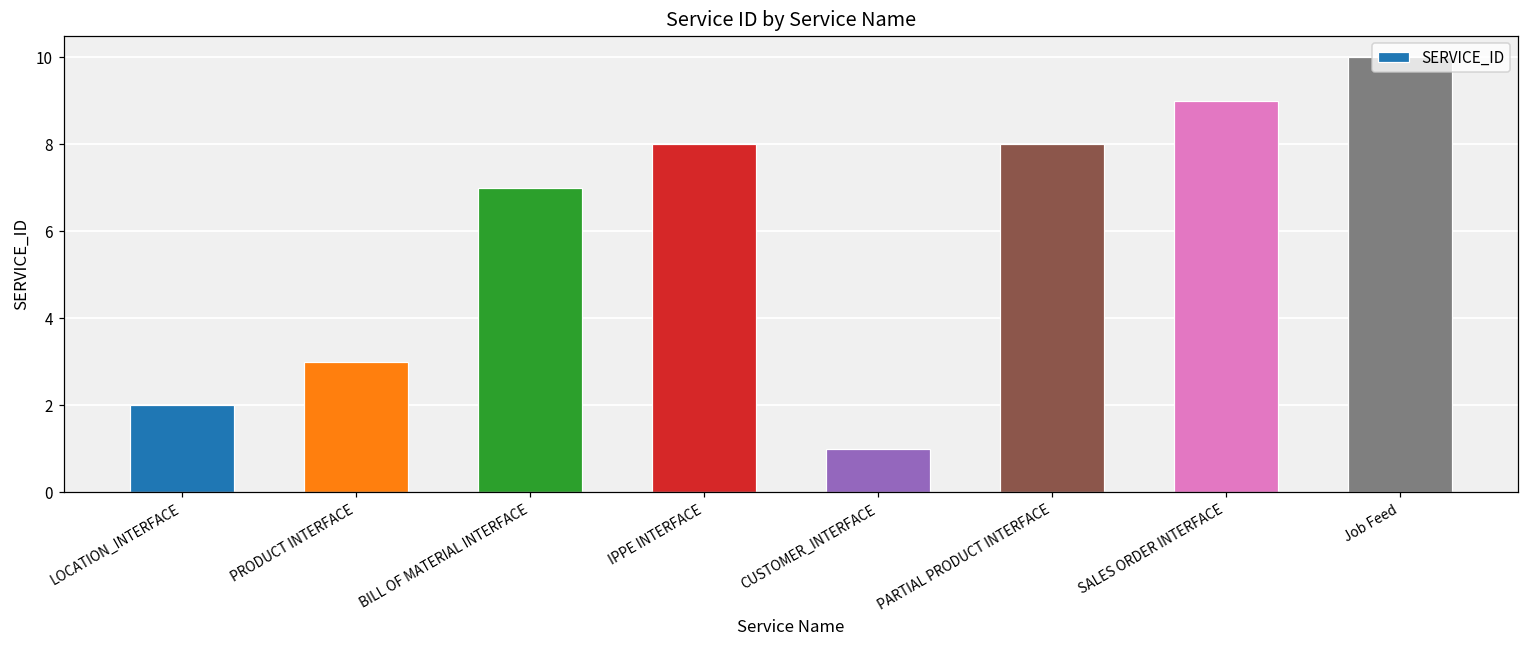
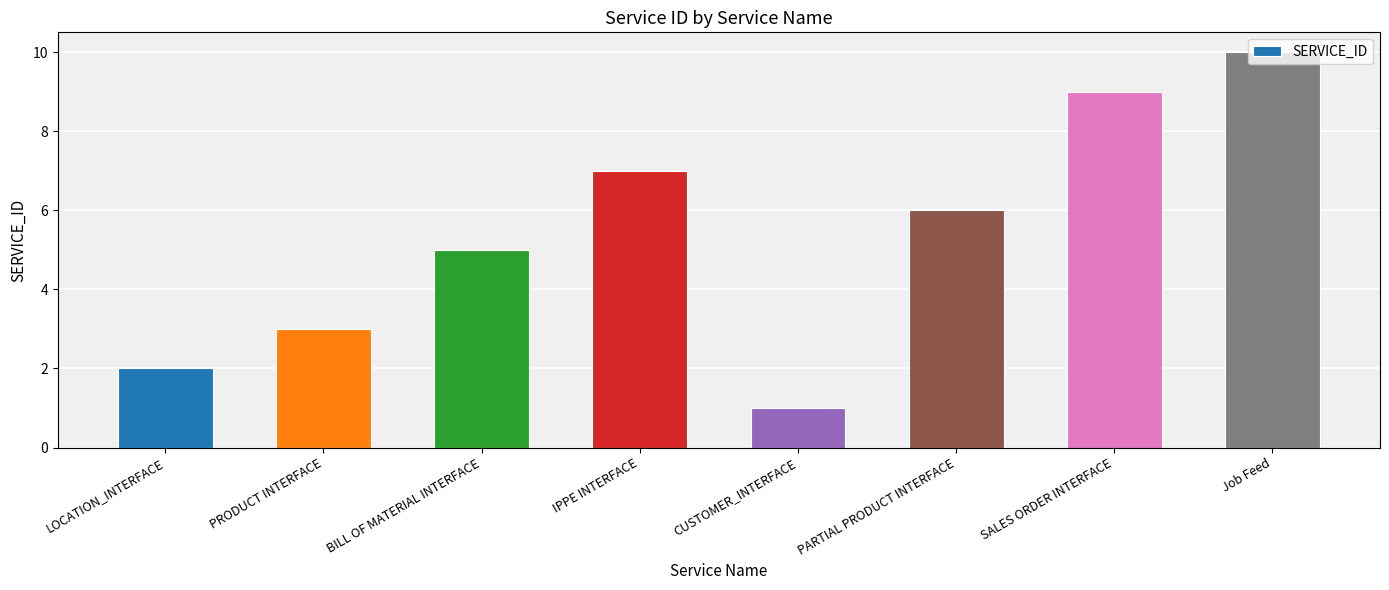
  {
    "LOCATION_INTERFACE": 2,
    "PRODUCT INTERFACE": 3,
-   "BILL OF MATERIAL INTERFACE": 7,
-   "IPPE INTERFACE": 8,
+   "BILL OF MATERIAL INTERFACE": 5,
+   "IPPE INTERFACE": 7,
    "CUSTOMER_INTERFACE": 1,
-   "PARTIAL PRODUCT INTERFACE": 8,
+   "PARTIAL PRODUCT INTERFACE": 6,
    "SALES ORDER INTERFACE": 9
  }
